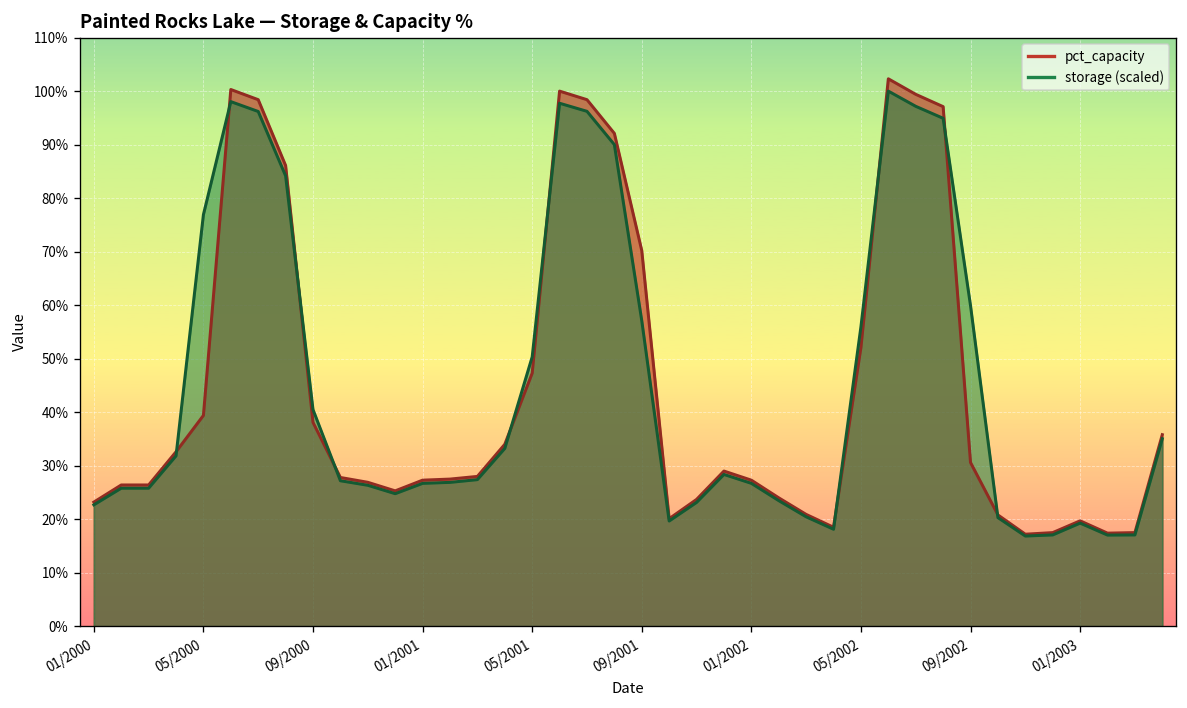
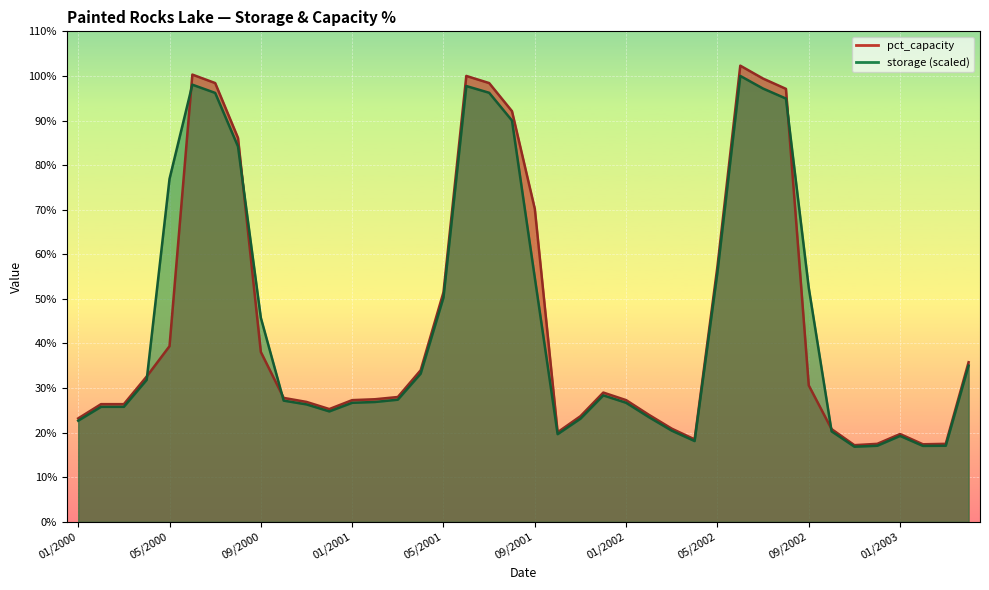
  {
    "pct_capacity": {
      "05/2000": "39%",
      "09/2000": "38%",
      "01/2001": "27%",
-     "05/2001": "47%",
+     "05/2001": "52%",
      "09/2001": "70%",
      "01/2002": "27%",
-     "05/2002": "52%",
+     "05/2002": "57%",
      "09/2002": "31%"
    },
    "storage (scaled)": {
      "05/2000": "77%",
-     "09/2000": "40%",
+     "09/2000": "46%",
      "01/2001": "27%",
      "05/2001": "50%",
-     "09/2001": "57%",
+     "09/2001": "55%",
      "01/2002": "27%",
      "05/2002": "56%",
-     "09/2002": "60%"
+     "09/2002": "52%"
    }
  }
